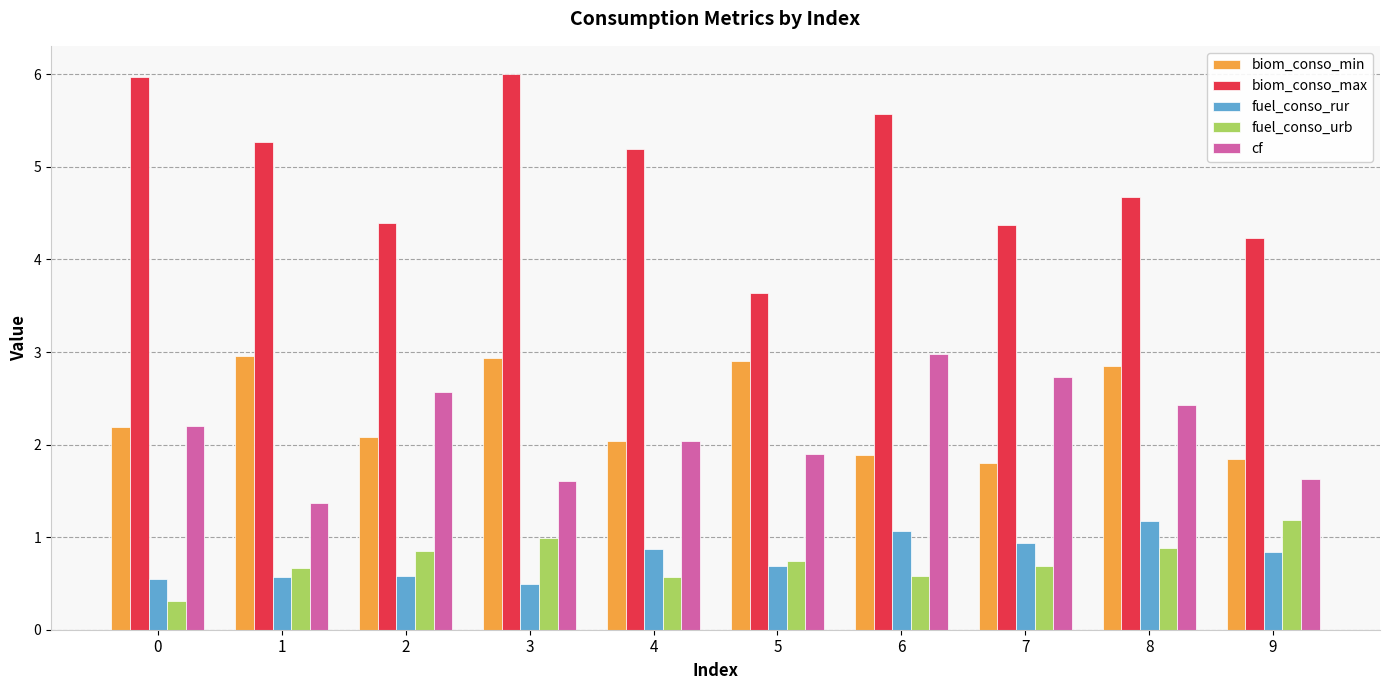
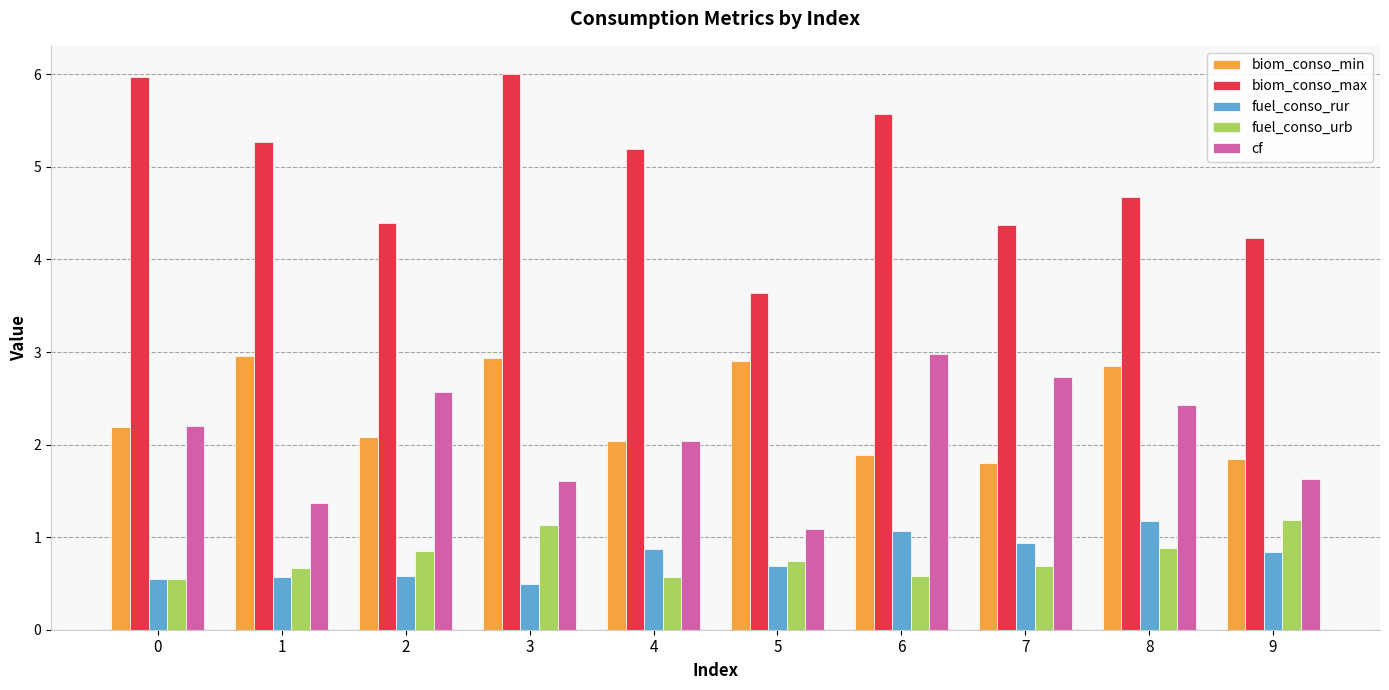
  {
    "biom_conso_min": {
      "0": 2.2,
      "1": 3.0,
      "2": 2.1,
      "3": 2.9,
      "4": 2.0,
      "5": 2.9,
      "6": 1.9,
      "7": 1.8,
      "8": 2.9,
      "9": 1.8
    },
    "biom_conso_max": {
      "0": 6.0,
      "1": 5.3,
      "2": 4.4,
      "3": 6.0,
      "4": 5.2,
      "5": 3.6,
      "6": 5.6,
      "7": 4.4,
      "8": 4.7,
      "9": 4.2
    },
    "fuel_conso_rur": {
      "0": 0.5,
      "1": 0.6,
      "2": 0.6,
      "3": 0.5,
      "4": 0.9,
      "5": 0.7,
      "6": 1.1,
      "7": 0.9,
      "8": 1.2,
      "9": 0.8
    },
    "fuel_conso_urb": {
-     "0": 0.3,
+     "0": 0.5,
      "1": 0.7,
      "2": 0.8,
-     "3": 1.0,
+     "3": 1.1,
      "4": 0.6,
      "5": 0.7,
      "6": 0.6,
      "7": 0.7,
      "8": 0.9,
      "9": 1.2
    },
    "cf": {
      "0": 2.2,
      "1": 1.4,
      "2": 2.6,
      "3": 1.6,
      "4": 2.0,
-     "5": 1.9,
+     "5": 1.1,
      "6": 3.0,
      "7": 2.7,
      "8": 2.4,
      "9": 1.6
    }
  }
